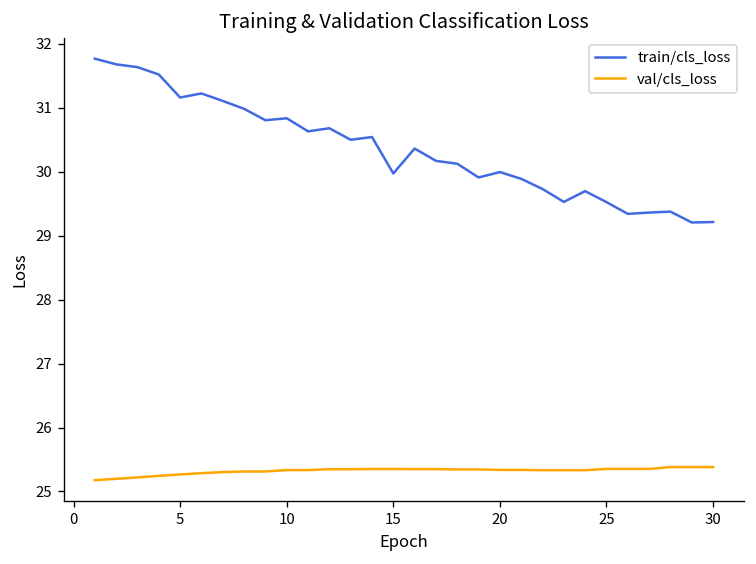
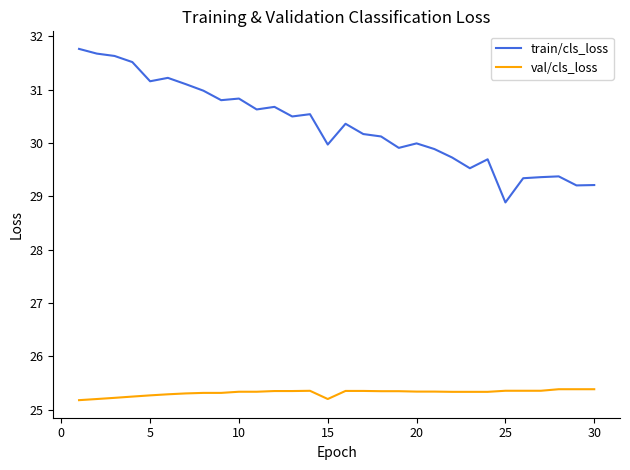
  {
    "train/cls_loss": {
      "5": 31.2,
      "10": 30.8,
      "15": 30.0,
      "20": 30.0,
-     "25": 29.5,
+     "25": 28.9,
      "30": 29.2
    },
    "val/cls_loss": {
      "5": 25.3,
      "10": 25.3,
-     "15": 25.4,
+     "15": 25.2,
      "20": 25.3,
      "25": 25.4,
      "30": 25.4
    }
  }
